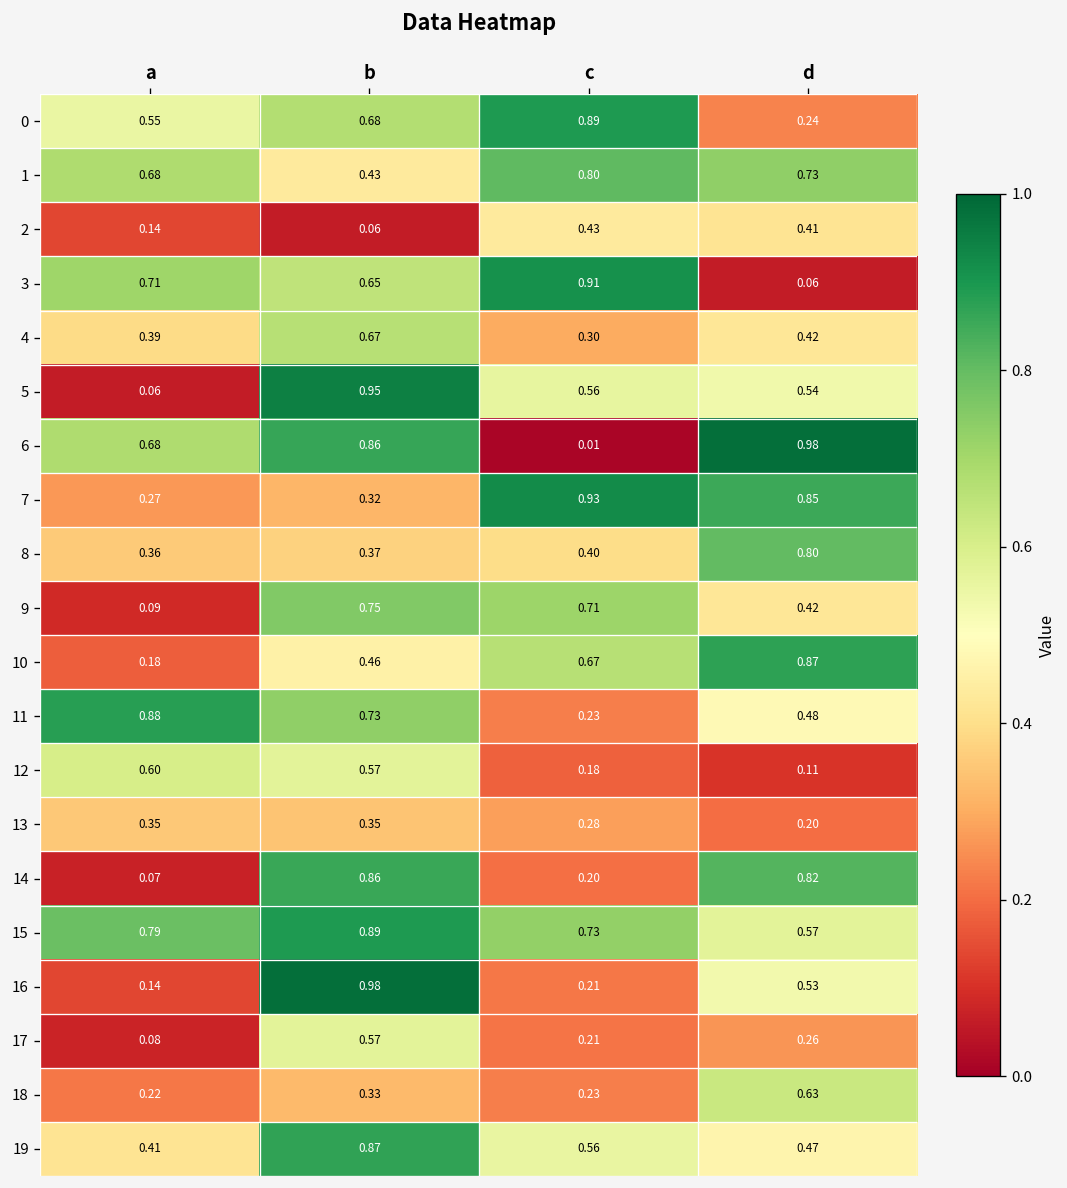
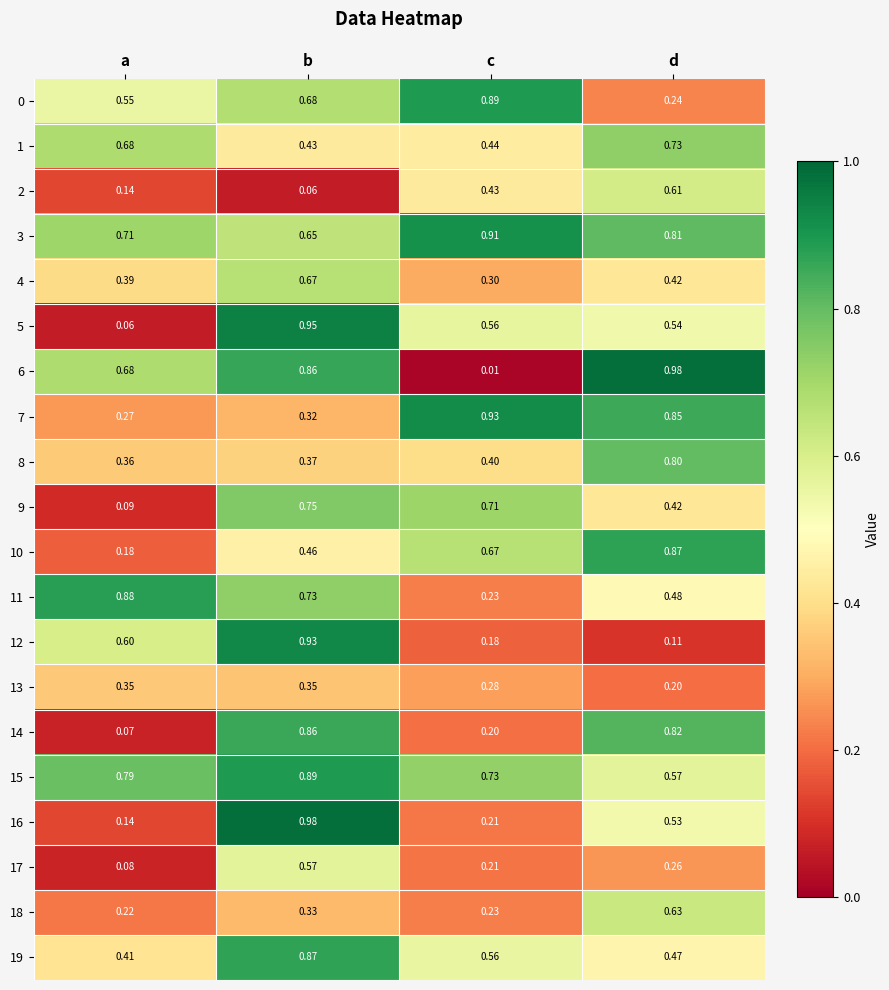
  {
    "0": {
      "a": 0.55,
      "b": 0.68,
      "c": 0.89,
      "d": 0.24
    },
    "1": {
      "a": 0.68,
      "b": 0.43,
-     "c": 0.80,
+     "c": 0.44,
      "d": 0.73
    },
    "2": {
      "a": 0.14,
      "b": 0.06,
      "c": 0.43,
-     "d": 0.41
+     "d": 0.61
    },
    "3": {
      "a": 0.71,
      "b": 0.65,
      "c": 0.91,
-     "d": 0.06
+     "d": 0.81
    },
    "4": {
      "a": 0.39,
      "b": 0.67,
      "c": 0.30,
      "d": 0.42
    },
    "5": {
      "a": 0.06,
      "b": 0.95,
      "c": 0.56,
      "d": 0.54
    },
    "6": {
      "a": 0.68,
      "b": 0.86,
      "c": 0.01,
      "d": 0.98
    },
    "7": {
      "a": 0.27,
      "b": 0.32,
      "c": 0.93,
      "d": 0.85
    },
    "8": {
      "a": 0.36,
      "b": 0.37,
      "c": 0.40,
      "d": 0.80
    },
    "9": {
      "a": 0.09,
      "b": 0.75,
      "c": 0.71,
      "d": 0.42
    },
    "10": {
      "a": 0.18,
      "b": 0.46,
      "c": 0.67,
      "d": 0.87
    },
    "11": {
      "a": 0.88,
      "b": 0.73,
      "c": 0.23,
      "d": 0.48
    },
    "12": {
      "a": 0.60,
-     "b": 0.57,
+     "b": 0.93,
      "c": 0.18,
      "d": 0.11
    },
    "13": {
      "a": 0.35,
      "b": 0.35,
      "c": 0.28,
      "d": 0.20
    },
    "14": {
      "a": 0.07,
      "b": 0.86,
      "c": 0.20,
      "d": 0.82
    },
    "15": {
      "a": 0.79,
      "b": 0.89,
      "c": 0.73,
      "d": 0.57
    },
    "16": {
      "a": 0.14,
      "b": 0.98,
      "c": 0.21,
      "d": 0.53
    },
    "17": {
      "a": 0.08,
      "b": 0.57,
      "c": 0.21,
      "d": 0.26
    },
    "18": {
      "a": 0.22,
      "b": 0.33,
      "c": 0.23,
      "d": 0.63
    },
    "19": {
      "a": 0.41,
      "b": 0.87,
      "c": 0.56,
      "d": 0.47
    }
  }
